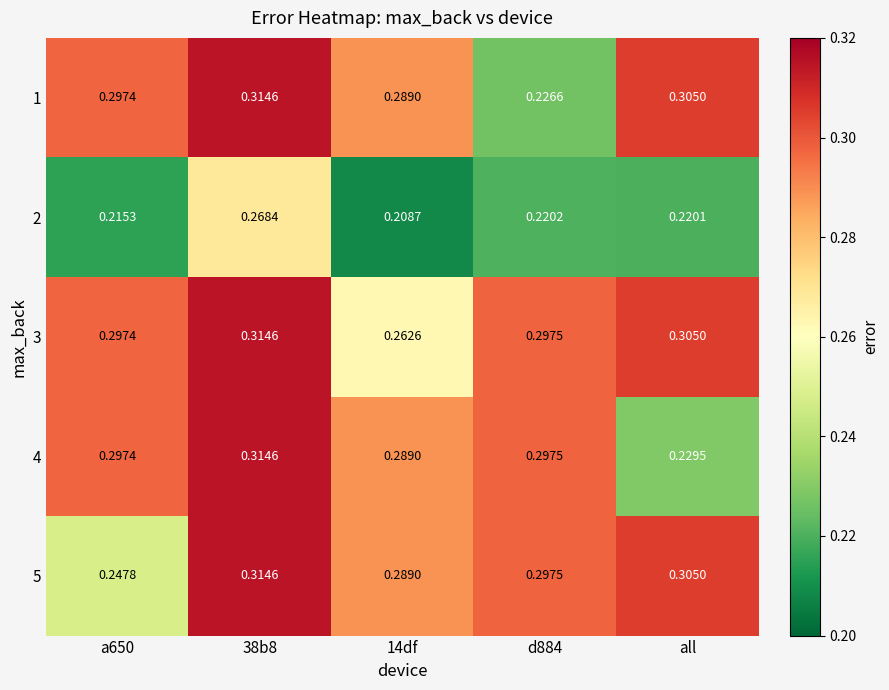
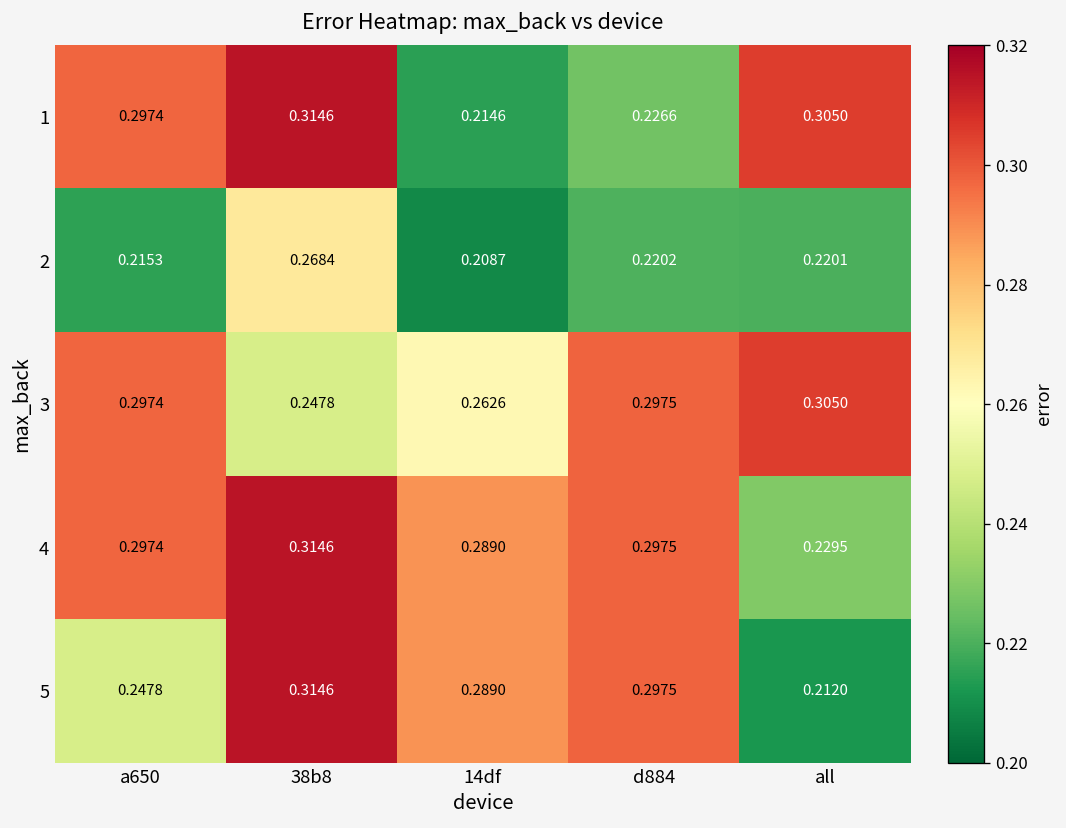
  {
    "1": {
      "a650": 0.2974,
      "38b8": 0.3146,
-     "14df": 0.2890,
+     "14df": 0.2146,
      "d884": 0.2266,
      "all": 0.3050
    },
    "2": {
      "a650": 0.2153,
      "38b8": 0.2684,
      "14df": 0.2087,
      "d884": 0.2202,
      "all": 0.2201
    },
    "3": {
      "a650": 0.2974,
-     "38b8": 0.3146,
+     "38b8": 0.2478,
      "14df": 0.2626,
      "d884": 0.2975,
      "all": 0.3050
    },
    "4": {
      "a650": 0.2974,
      "38b8": 0.3146,
      "14df": 0.2890,
      "d884": 0.2975,
      "all": 0.2295
    },
    "5": {
      "a650": 0.2478,
      "38b8": 0.3146,
      "14df": 0.2890,
      "d884": 0.2975,
-     "all": 0.3050
+     "all": 0.2120
    }
  }
